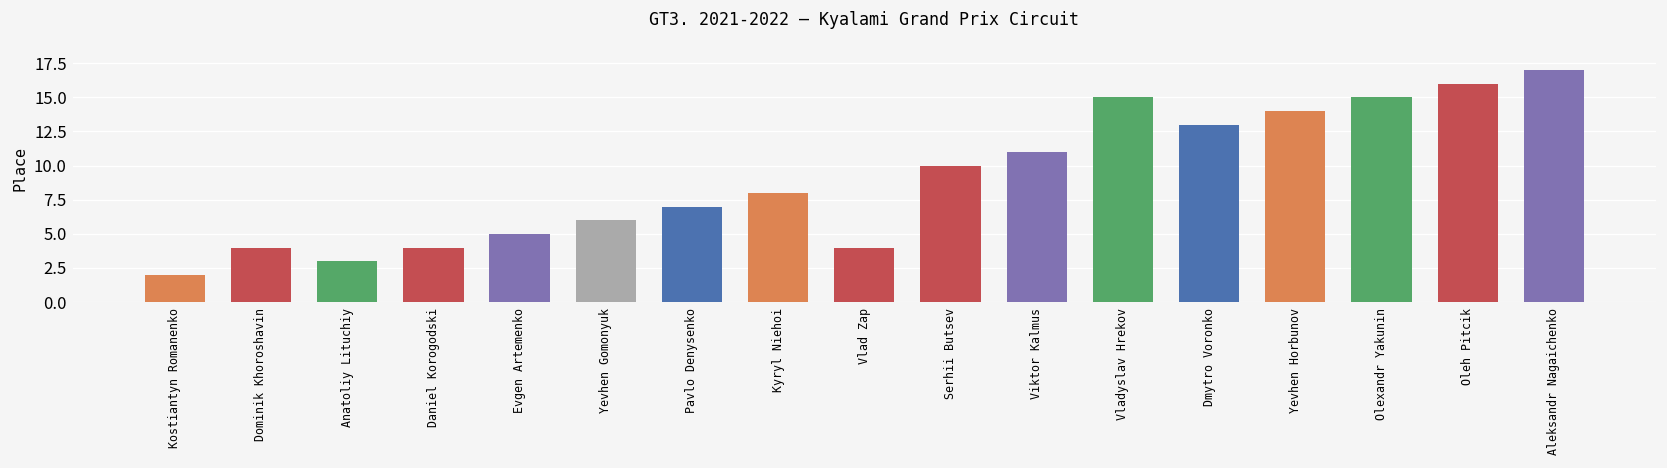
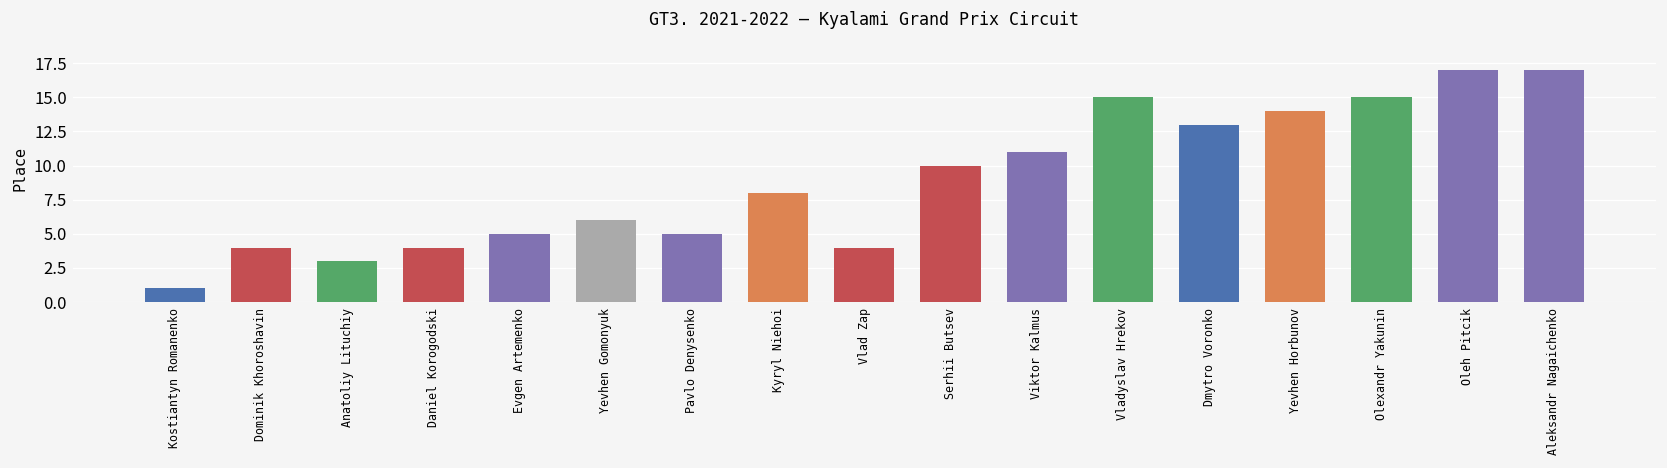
  {
-   "Kostiantyn Romanenko": 2,
+   "Kostiantyn Romanenko": 1,
    "Dominik Khoroshavin": 4,
    "Anatoliy Lituchiy": 3,
    "Daniel Korogodski": 4,
    "Evgen Artemenko": 5,
    "Yevhen Gomonyuk": 6,
-   "Pavlo Denysenko": 7,
+   "Pavlo Denysenko": 5,
    "Kyryl Niehoi": 8,
    "Vlad Zap": 4,
    "Serhii Butsev": 10,
    "Viktor Kalmus": 11,
    "Vladyslav Hrekov": 15,
    "Dmytro Voronko": 13,
    "Yevhen Horbunov": 14,
    "Olexandr Yakunin": 15,
-   "Oleh Pitcik": 16,
+   "Oleh Pitcik": 17,
    "Aleksandr Nagaichenko": 17
  }
